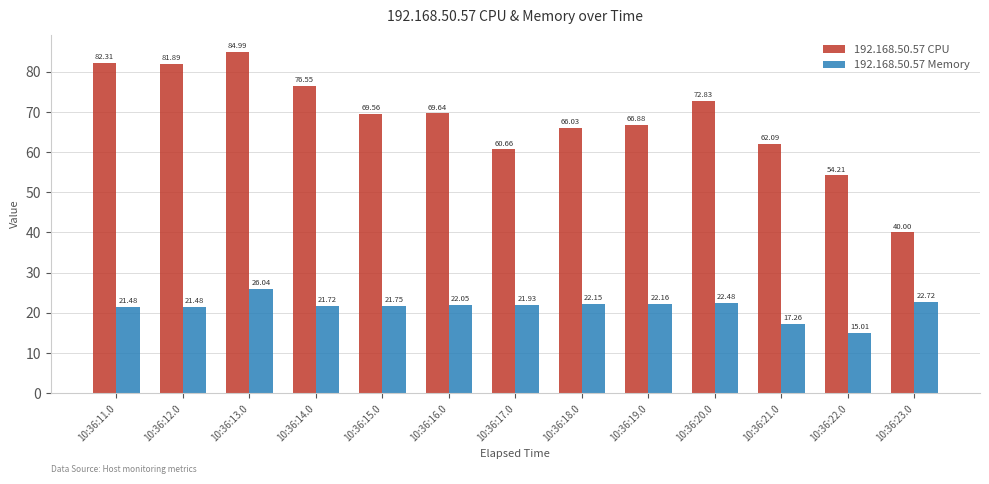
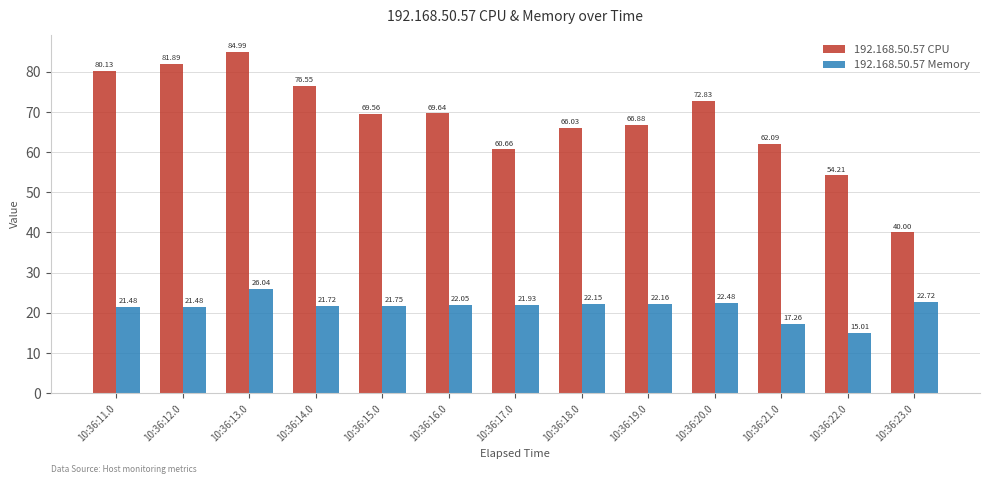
  {
    "192.168.50.57 CPU": {
-     "10:36:11.0": 82.31,
+     "10:36:11.0": 80.13,
      "10:36:12.0": 81.89,
      "10:36:13.0": 84.99,
      "10:36:14.0": 76.55,
      "10:36:15.0": 69.56,
      "10:36:16.0": 69.64,
      "10:36:17.0": 60.66,
      "10:36:18.0": 66.03,
      "10:36:19.0": 66.88,
      "10:36:20.0": 72.83,
      "10:36:21.0": 62.09,
      "10:36:22.0": 54.21,
      "10:36:23.0": 40.00
    },
    "192.168.50.57 Memory": {
      "10:36:11.0": 21.48,
      "10:36:12.0": 21.48,
      "10:36:13.0": 26.04,
      "10:36:14.0": 21.72,
      "10:36:15.0": 21.75,
      "10:36:16.0": 22.05,
      "10:36:17.0": 21.93,
      "10:36:18.0": 22.15,
      "10:36:19.0": 22.16,
      "10:36:20.0": 22.48,
      "10:36:21.0": 17.26,
      "10:36:22.0": 15.01,
      "10:36:23.0": 22.72
    }
  }
